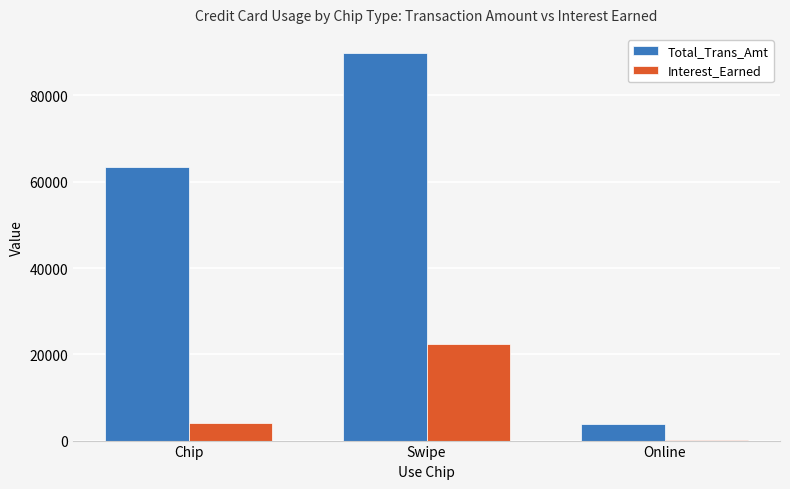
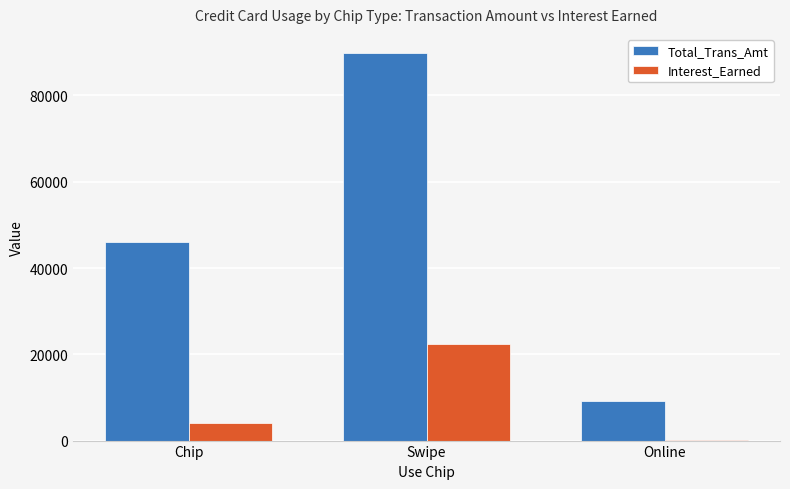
  {
    "Total_Trans_Amt": {
-     "Chip": 63000,
+     "Chip": 46000,
      "Swipe": 90000,
-     "Online": 4000
+     "Online": 9000
    },
    "Interest_Earned": {
      "Chip": 4000,
      "Swipe": 22000
    }
  }
